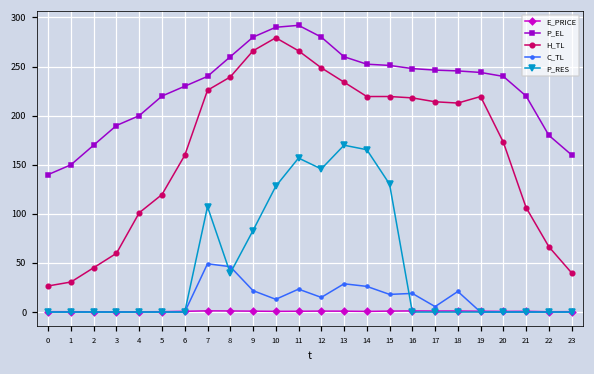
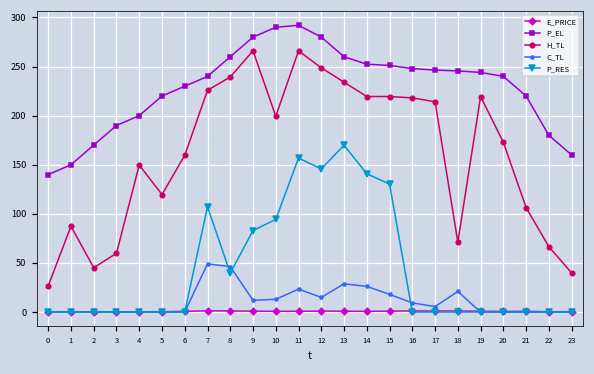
  {
    "H_TL": {
      "0": 30,
-     "1": 30,
+     "1": 90,
      "2": 50,
      "3": 60,
-     "4": 100,
+     "4": 150,
      "5": 120,
      "6": 160,
      "7": 230,
      "8": 240,
      "9": 270,
-     "10": 280,
+     "10": 200,
      "11": 270,
      "12": 250,
      "13": 230,
      "14": 220,
      "15": 220,
      "16": 220,
      "17": 210,
-     "18": 210,
+     "18": 70,
      "19": 220,
      "20": 170,
      "21": 110,
      "22": 70,
      "23": 40
    },
    "C_TL": {
      "7": 50,
      "8": 50,
-     "9": 20,
+     "9": 10,
      "10": 10,
      "11": 20,
      "12": 10,
      "13": 30,
      "14": 30,
      "15": 20,
-     "16": 20,
+     "16": 10,
      "17": 10,
      "18": 20
    },
    "P_RES": {
      "7": 110,
      "8": 40,
      "9": 80,
-     "10": 130,
+     "10": 90,
      "11": 160,
      "12": 150,
      "13": 170,
-     "14": 170,
+     "14": 140,
      "15": 130
    }
  }
